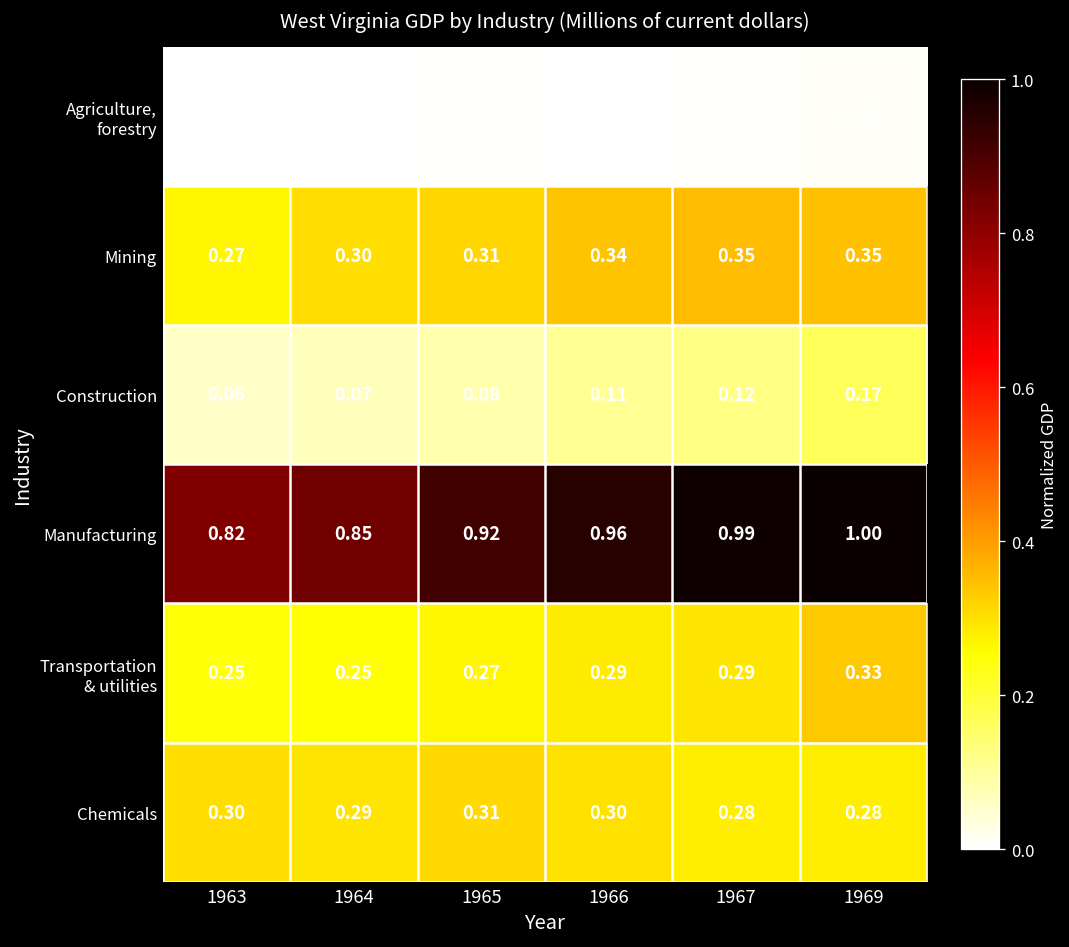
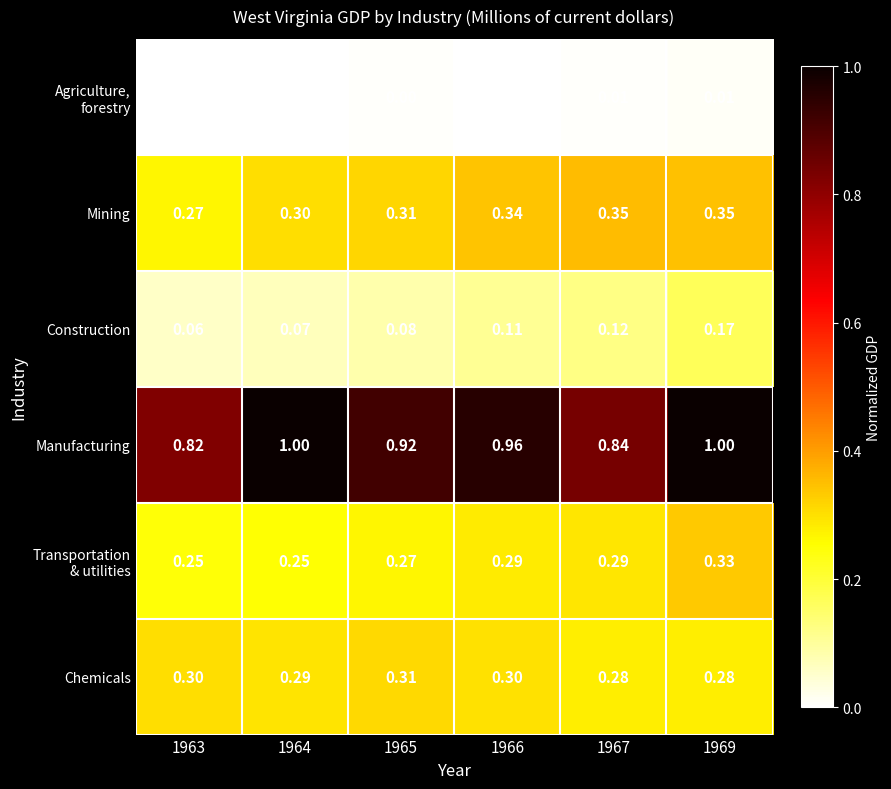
  {
    "Mining": {
      "1963": 0.27,
      "1964": 0.30,
      "1965": 0.31,
      "1966": 0.34,
      "1967": 0.35,
      "1969": 0.35
    },
    "Construction": {
      "1963": 0.06,
      "1964": 0.07,
      "1965": 0.08,
      "1966": 0.11,
      "1967": 0.12,
      "1969": 0.17
    },
    "Manufacturing": {
      "1963": 0.82,
-     "1964": 0.85,
+     "1964": 1.00,
      "1965": 0.92,
      "1966": 0.96,
-     "1967": 0.99,
+     "1967": 0.84,
      "1969": 1.00
    },
    "Transportation & utilities": {
      "1963": 0.25,
      "1964": 0.25,
      "1965": 0.27,
      "1966": 0.29,
      "1967": 0.29,
      "1969": 0.33
    },
    "Chemicals": {
      "1963": 0.30,
      "1964": 0.29,
      "1965": 0.31,
      "1966": 0.30,
      "1967": 0.28,
      "1969": 0.28
    }
  }
